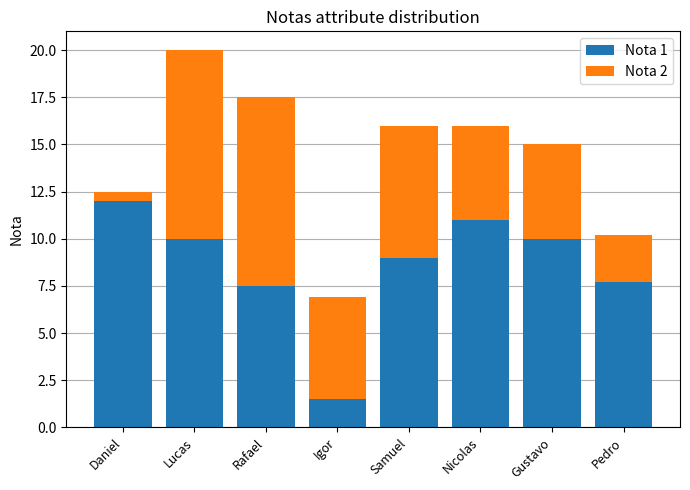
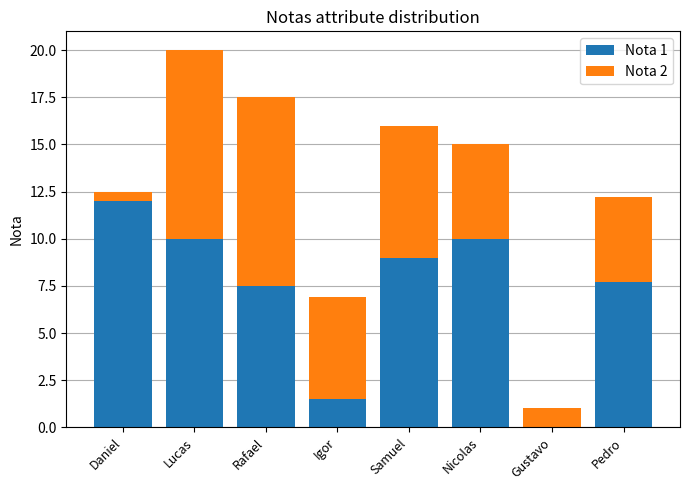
  {
    "Nota 1": {
      "Daniel": 12,
      "Lucas": 10,
      "Rafael": 7.5,
      "Igor": 1.5,
      "Samuel": 9,
-     "Nicolas": 11,
-     "Gustavo": 10,
+     "Nicolas": 10,
+     "Gustavo": 0,
      "Pedro": 7.7
    },
    "Nota 2": {
      "Daniel": 0.5,
      "Lucas": 10.0,
      "Rafael": 10.0,
      "Igor": 5.4,
      "Samuel": 7.0,
      "Nicolas": 5.0,
-     "Gustavo": 5,
-     "Pedro": 2.5
+     "Gustavo": 1,
+     "Pedro": 4.5
    }
  }
